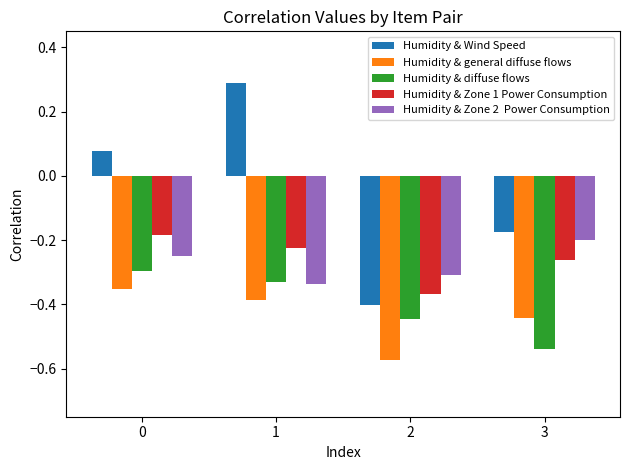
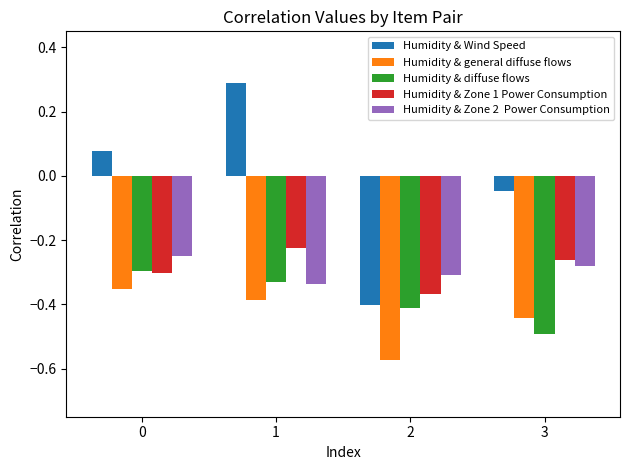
  {
    "Humidity & Wind Speed": {
      "0": 0.08,
      "1": 0.29,
      "2": -0.40,
-     "3": -0.18
+     "3": -0.05
    },
    "Humidity & general diffuse flows": {
      "0": -0.35,
      "1": -0.39,
      "2": -0.57,
      "3": -0.44
    },
    "Humidity & diffuse flows": {
      "0": -0.29,
      "1": -0.33,
-     "2": -0.45,
-     "3": -0.54
+     "2": -0.41,
+     "3": -0.49
    },
    "Humidity & Zone 1 Power Consumption": {
-     "0": -0.18,
+     "0": -0.30,
      "1": -0.22,
      "2": -0.37,
      "3": -0.26
    },
    "Humidity & Zone 2 Power Consumption": {
      "0": -0.25,
      "1": -0.34,
      "2": -0.31,
-     "3": -0.20
+     "3": -0.28
    }
  }
